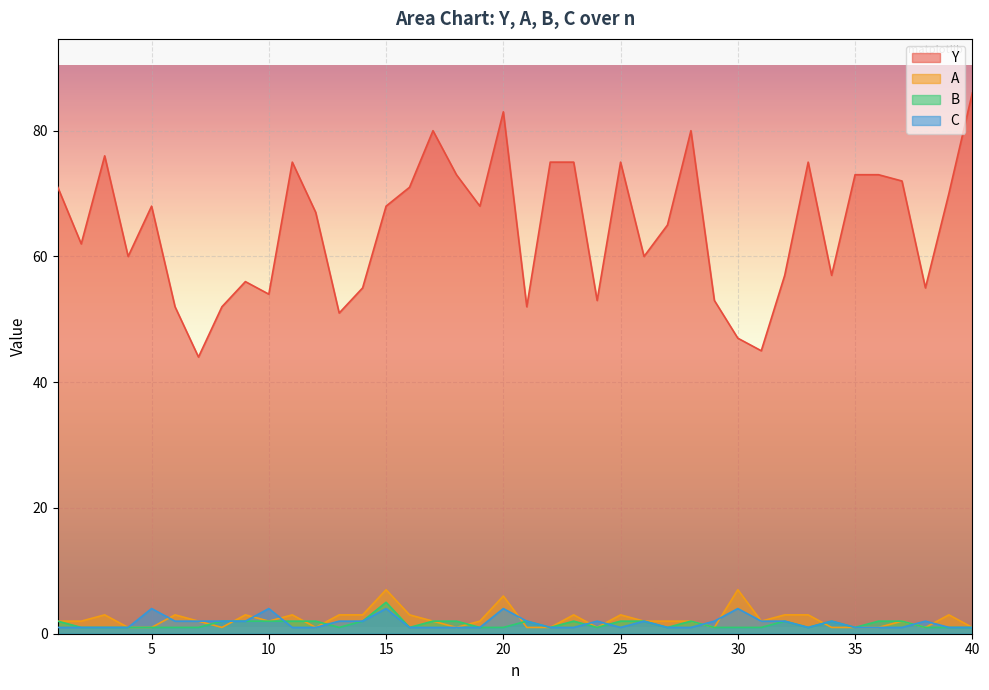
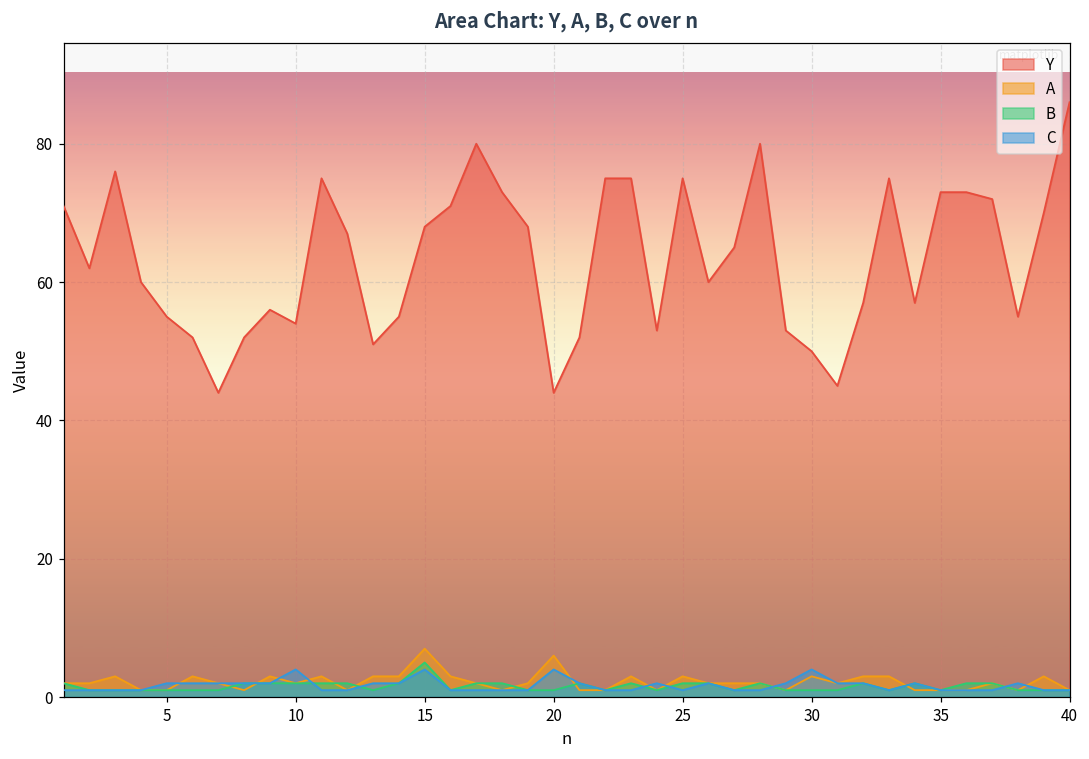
  {
    "Y": {
-     "5": 68,
+     "5": 55,
      "10": 54,
      "15": 68,
-     "20": 83,
+     "20": 44,
      "25": 75,
-     "30": 47,
+     "30": 50,
      "35": 73,
      "40": 86
    },
    "A": {
      "15": 7,
      "20": 6,
      "25": 3,
-     "30": 7
+     "30": 3
    },
    "B": {
      "15": 5,
      "20": 1,
      "25": 2,
      "30": 1
    },
    "C": {
-     "5": 4,
+     "5": 2,
      "10": 4,
      "15": 4,
      "20": 4,
      "25": 1,
      "30": 4
    }
  }
